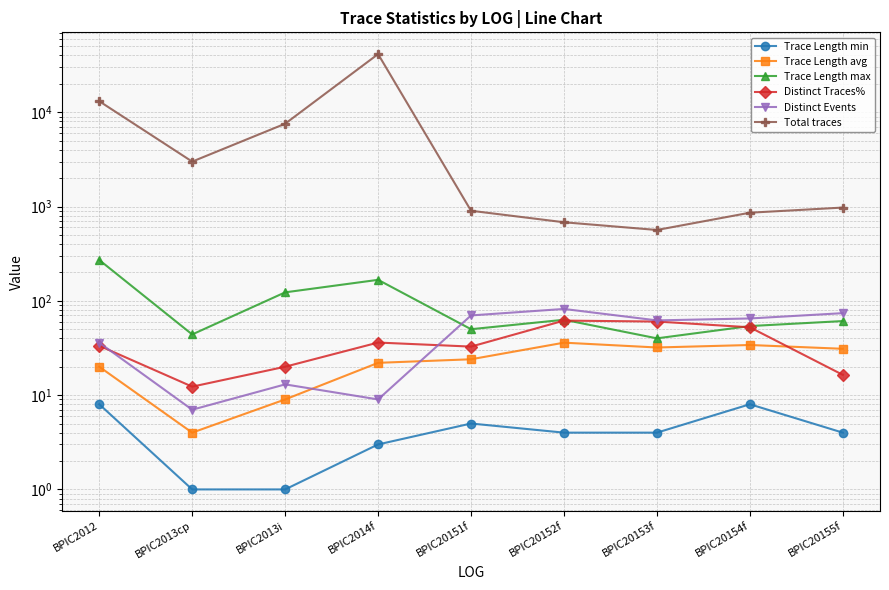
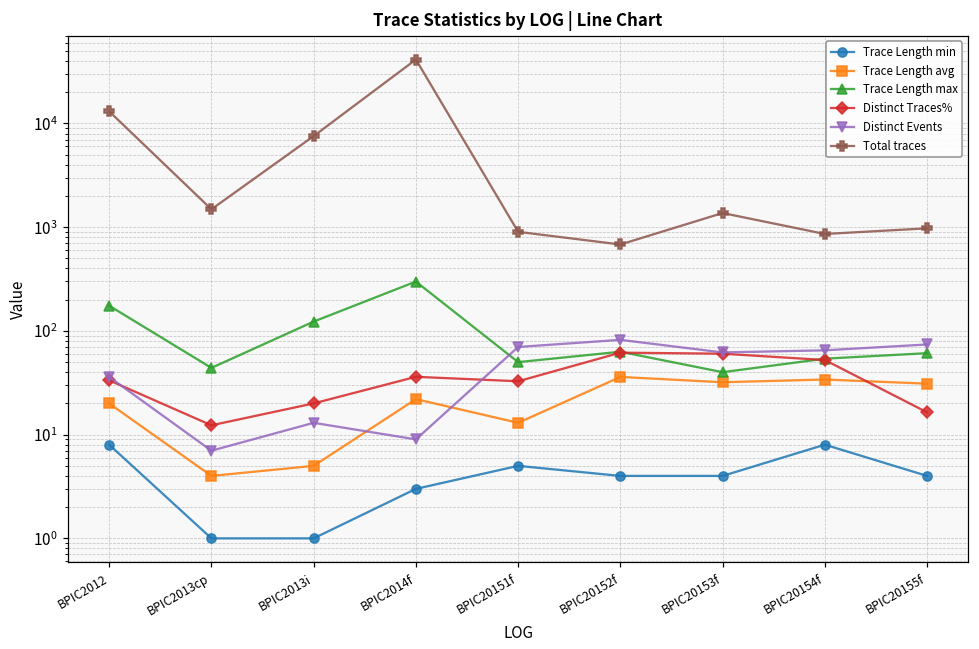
  {
    "Trace Length min": {
      "BPIC2012": 8,
      "BPIC2013cp": 1,
      "BPIC2013i": 1,
      "BPIC2014f": 3,
      "BPIC20151f": 5,
      "BPIC20152f": 4,
      "BPIC20153f": 4,
      "BPIC20154f": 8,
      "BPIC20155f": 4
    },
    "Trace Length avg": {
      "BPIC2012": 20,
      "BPIC2013cp": 4,
-     "BPIC2013i": 9,
+     "BPIC2013i": 5,
      "BPIC2014f": 22,
-     "BPIC20151f": 24,
+     "BPIC20151f": 13,
      "BPIC20152f": 36,
      "BPIC20153f": 32,
      "BPIC20154f": 34,
      "BPIC20155f": 31
    },
    "Trace Length max": {
-     "BPIC2012": 270,
+     "BPIC2012": 180,
      "BPIC2013cp": 40,
      "BPIC2013i": 120,
-     "BPIC2014f": 170,
+     "BPIC2014f": 300,
      "BPIC20151f": 50,
      "BPIC20153f": 40,
      "BPIC20155f": 60
    },
    "Distinct Traces%": {
      "BPIC2012": 33,
      "BPIC2013cp": 12,
      "BPIC2013i": 20,
      "BPIC2014f": 36,
      "BPIC20151f": 33,
      "BPIC20155f": 16
    },
    "Distinct Events": {
      "BPIC2012": 36,
      "BPIC2013cp": 7,
      "BPIC2013i": 13,
      "BPIC2014f": 9,
      "BPIC20151f": 70,
      "BPIC20152f": 80,
      "BPIC20154f": 70,
      "BPIC20155f": 70
    },
    "Total traces": {
      "BPIC2012": 13000,
-     "BPIC2013cp": 3000,
+     "BPIC2013cp": 1500,
      "BPIC2013i": 8000,
      "BPIC2014f": 40000,
      "BPIC20151f": 900,
      "BPIC20152f": 700,
-     "BPIC20153f": 600,
+     "BPIC20153f": 1400,
      "BPIC20154f": 900,
      "BPIC20155f": 1000
    }
  }
